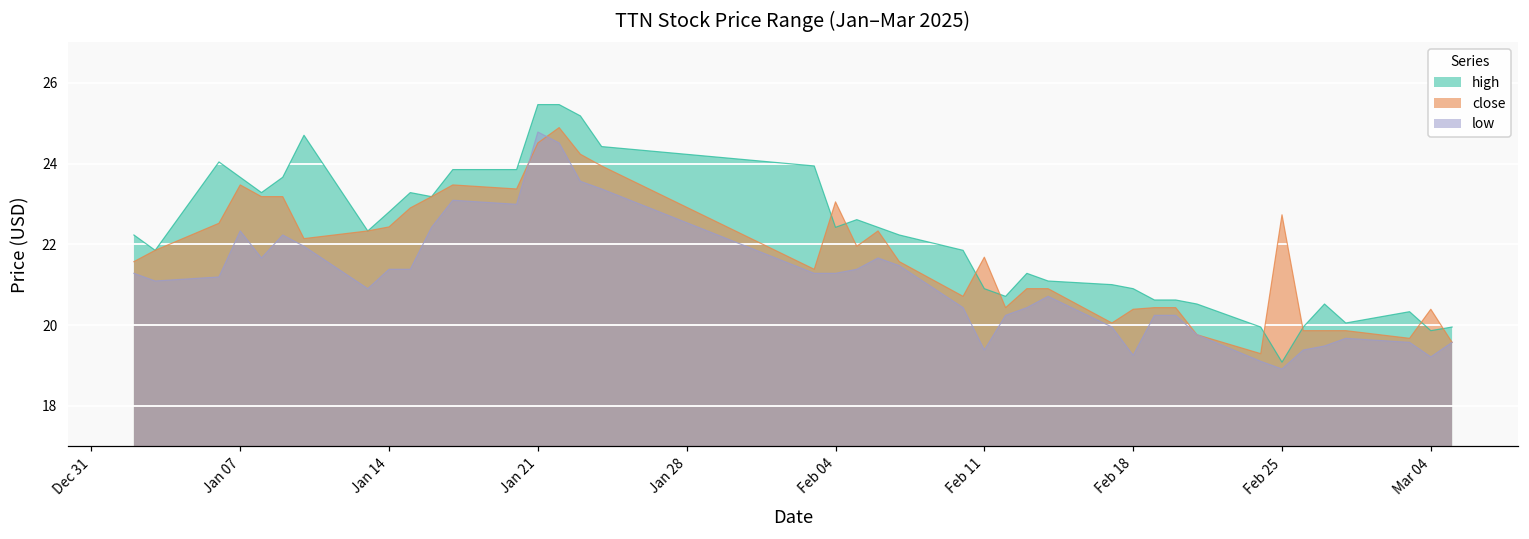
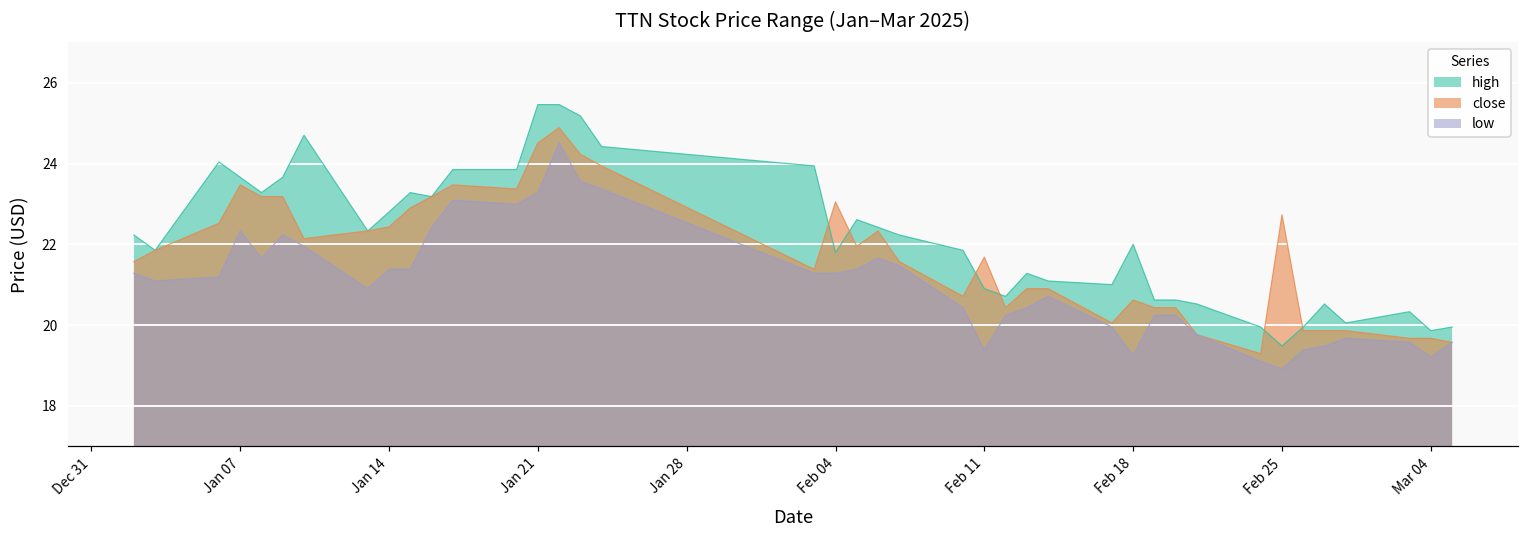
  {
    "high": {
      "Jan 07": 23.7,
      "Jan 14": 22.8,
      "Jan 21": 25.5,
-     "Feb 04": 22.4,
+     "Feb 04": 21.8,
      "Feb 11": 20.9,
-     "Feb 18": 20.9,
-     "Feb 25": 19.1,
+     "Feb 18": 22.0,
+     "Feb 25": 19.5,
      "Mar 04": 19.9
    },
    "close": {
      "Jan 07": 23.5,
      "Jan 14": 22.4,
      "Jan 21": 24.5,
      "Feb 04": 23.1,
      "Feb 11": 21.7,
-     "Feb 18": 20.4,
+     "Feb 18": 20.6,
      "Feb 25": 22.7,
-     "Mar 04": 20.4
+     "Mar 04": 19.7
    },
    "low": {
      "Jan 07": 22.3,
      "Jan 14": 21.4,
-     "Jan 21": 24.8,
+     "Jan 21": 23.3,
      "Feb 04": 21.3,
      "Feb 11": 19.4,
      "Feb 18": 19.3,
      "Feb 25": 18.9,
      "Mar 04": 19.2
    }
  }
